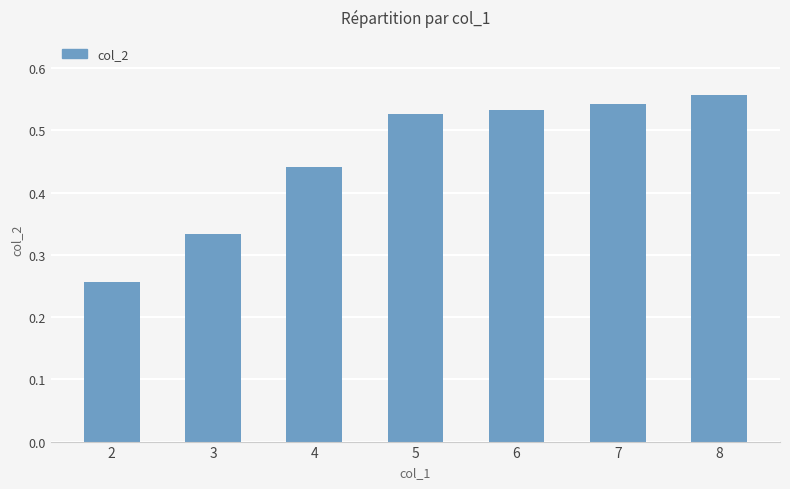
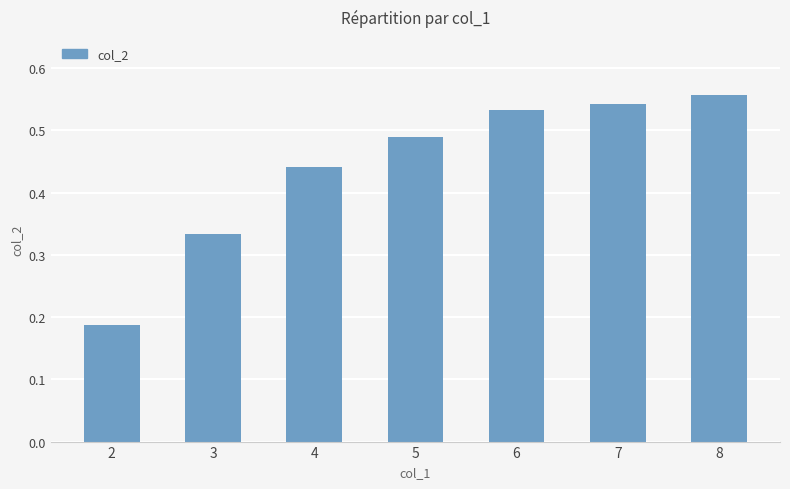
  {
-   "2": 0.26,
+   "2": 0.19,
    "3": 0.33,
    "4": 0.44,
-   "5": 0.53,
+   "5": 0.49,
    "6": 0.53,
    "7": 0.54,
    "8": 0.56
  }
